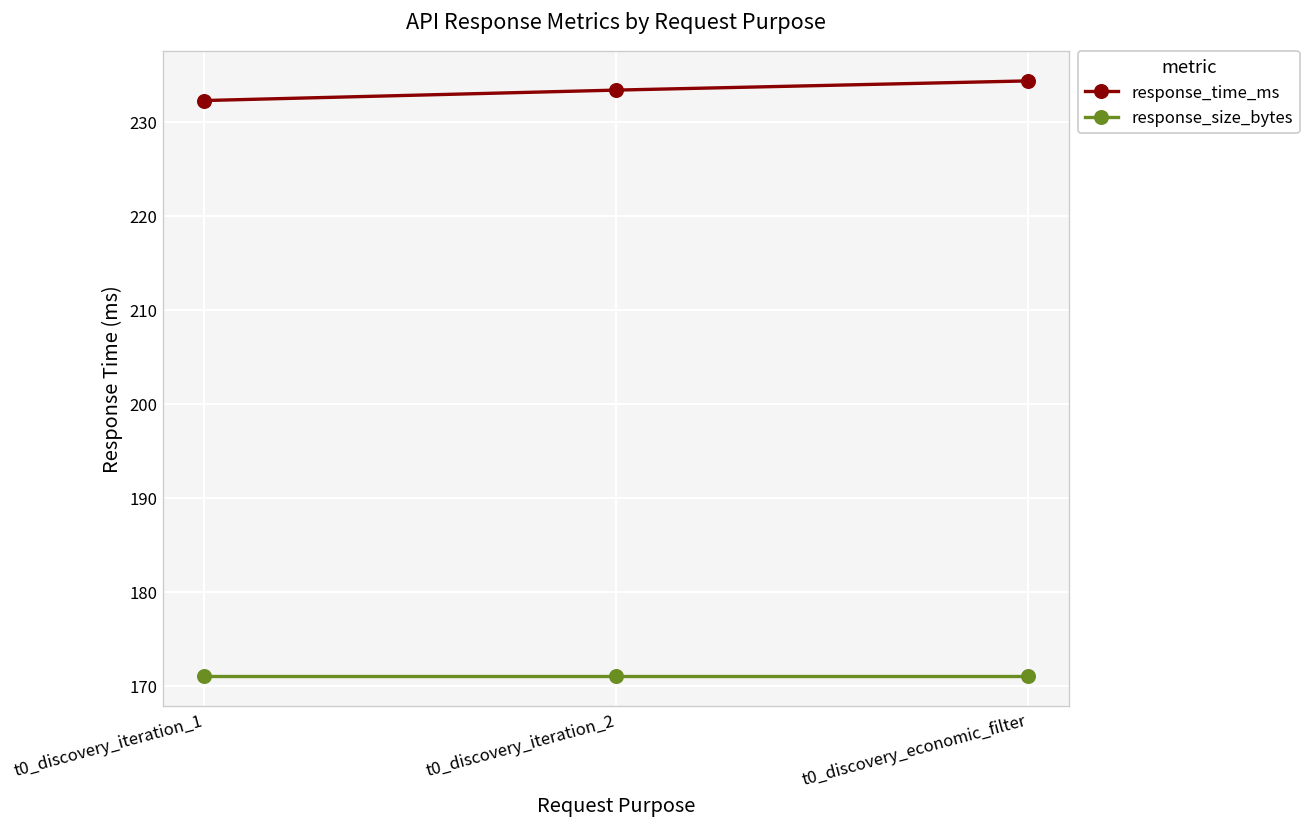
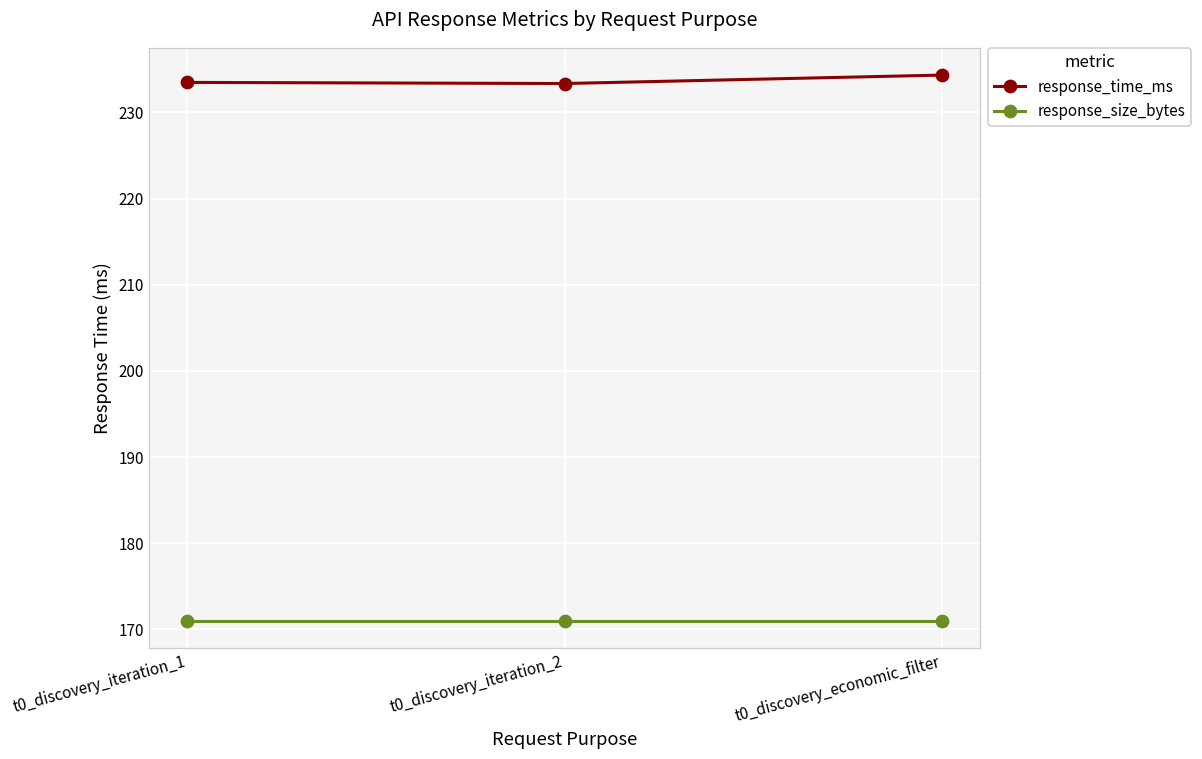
  {
    "response_time_ms": {
-     "t0_discovery_iteration_1": 232,
+     "t0_discovery_iteration_1": 233,
      "t0_discovery_iteration_2": 233,
      "t0_discovery_economic_filter": 234
    },
    "response_size_bytes": {
      "t0_discovery_iteration_1": 171,
      "t0_discovery_iteration_2": 171,
      "t0_discovery_economic_filter": 171
    }
  }
